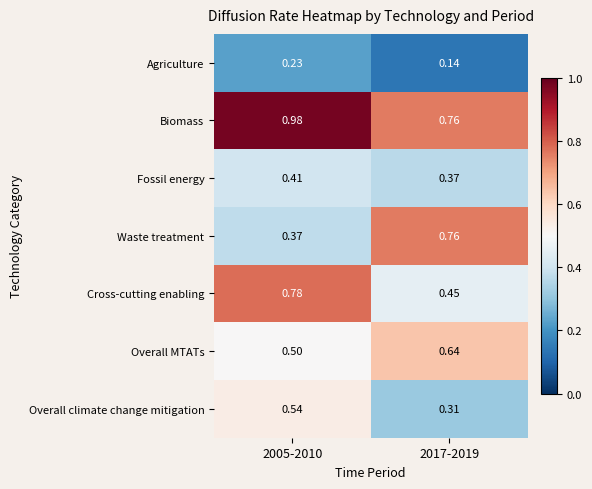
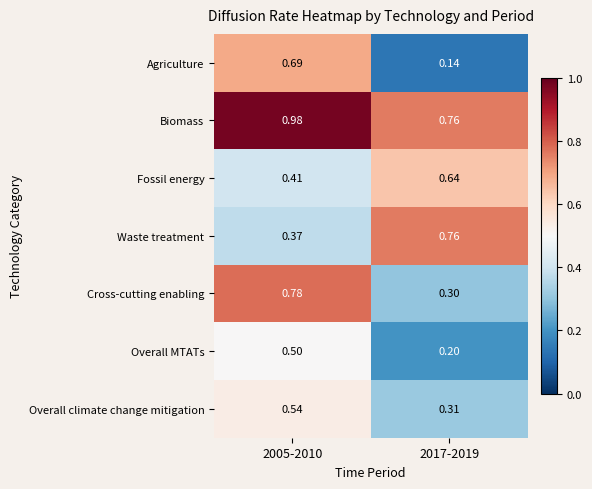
  {
    "Agriculture": {
-     "2005-2010": 0.23,
+     "2005-2010": 0.69,
      "2017-2019": 0.14
    },
    "Biomass": {
      "2005-2010": 0.98,
      "2017-2019": 0.76
    },
    "Fossil energy": {
      "2005-2010": 0.41,
-     "2017-2019": 0.37
+     "2017-2019": 0.64
    },
    "Waste treatment": {
      "2005-2010": 0.37,
      "2017-2019": 0.76
    },
    "Cross-cutting enabling": {
      "2005-2010": 0.78,
-     "2017-2019": 0.45
+     "2017-2019": 0.30
    },
    "Overall MTATs": {
      "2005-2010": 0.50,
-     "2017-2019": 0.64
+     "2017-2019": 0.20
    },
    "Overall climate change mitigation": {
      "2005-2010": 0.54,
      "2017-2019": 0.31
    }
  }
